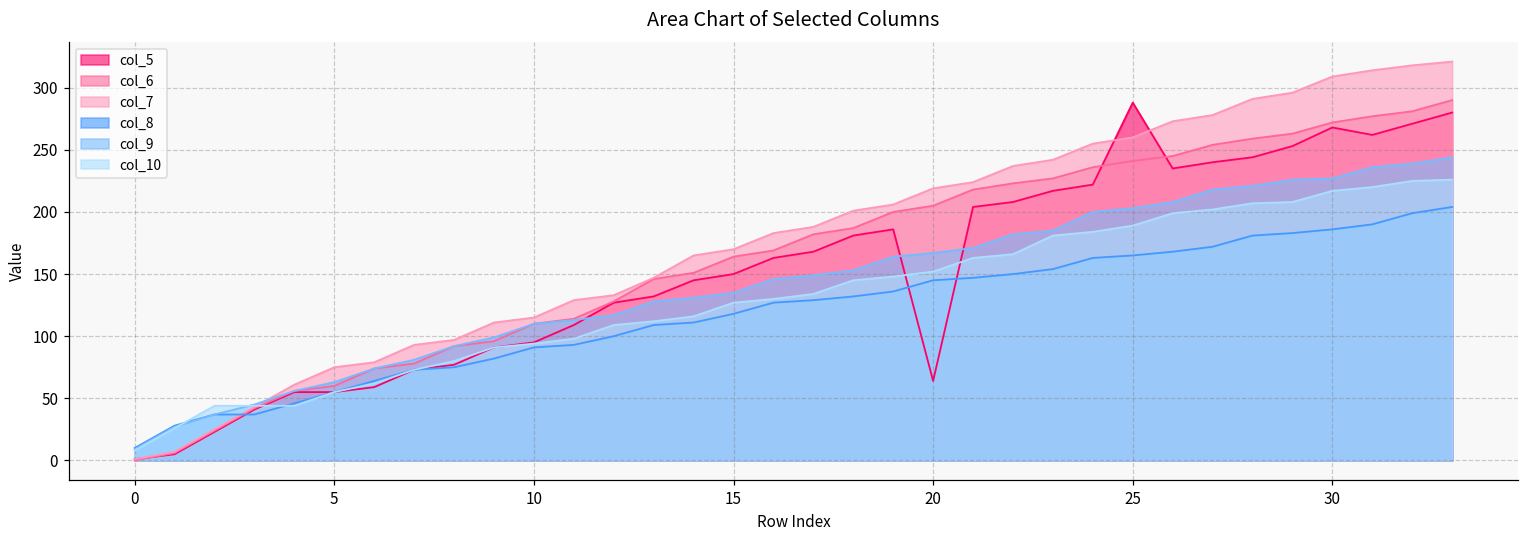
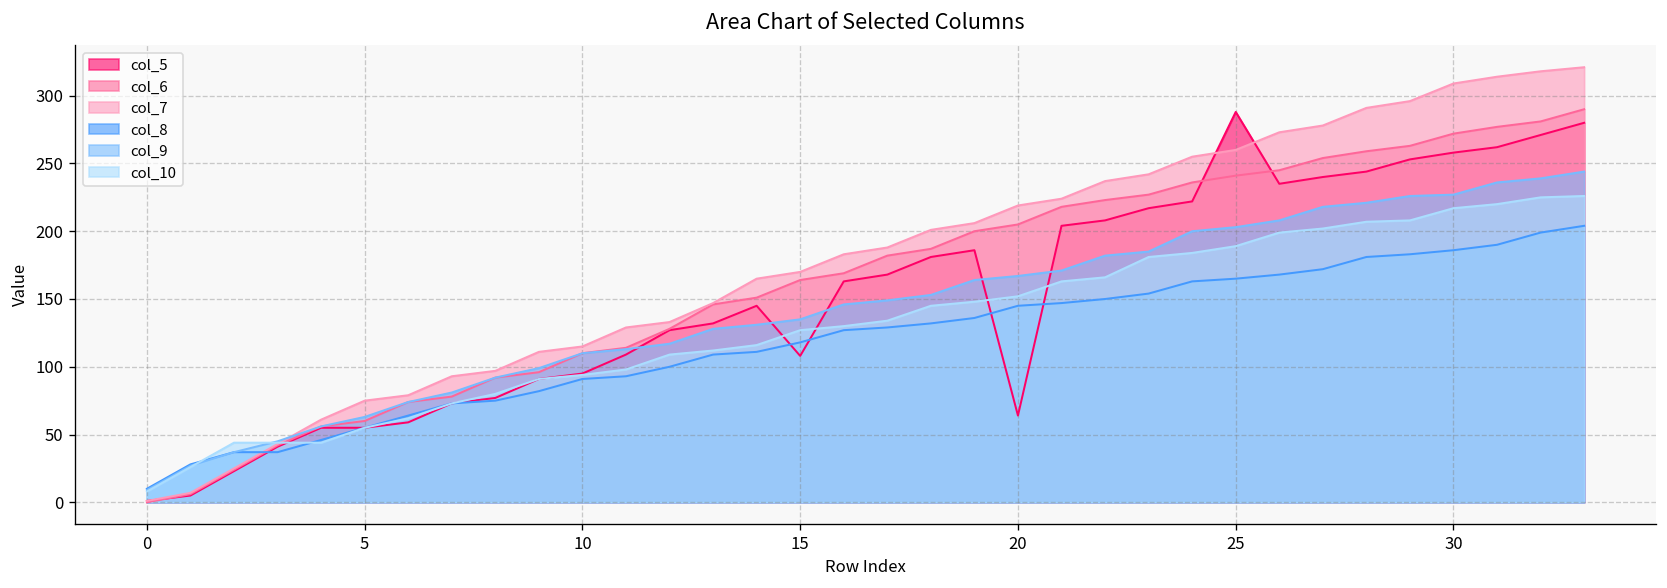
  {
    "col_5": {
-     "15": 150,
+     "15": 108,
      "20": 64,
      "25": 288,
-     "30": 268
+     "30": 258
    }
  }
